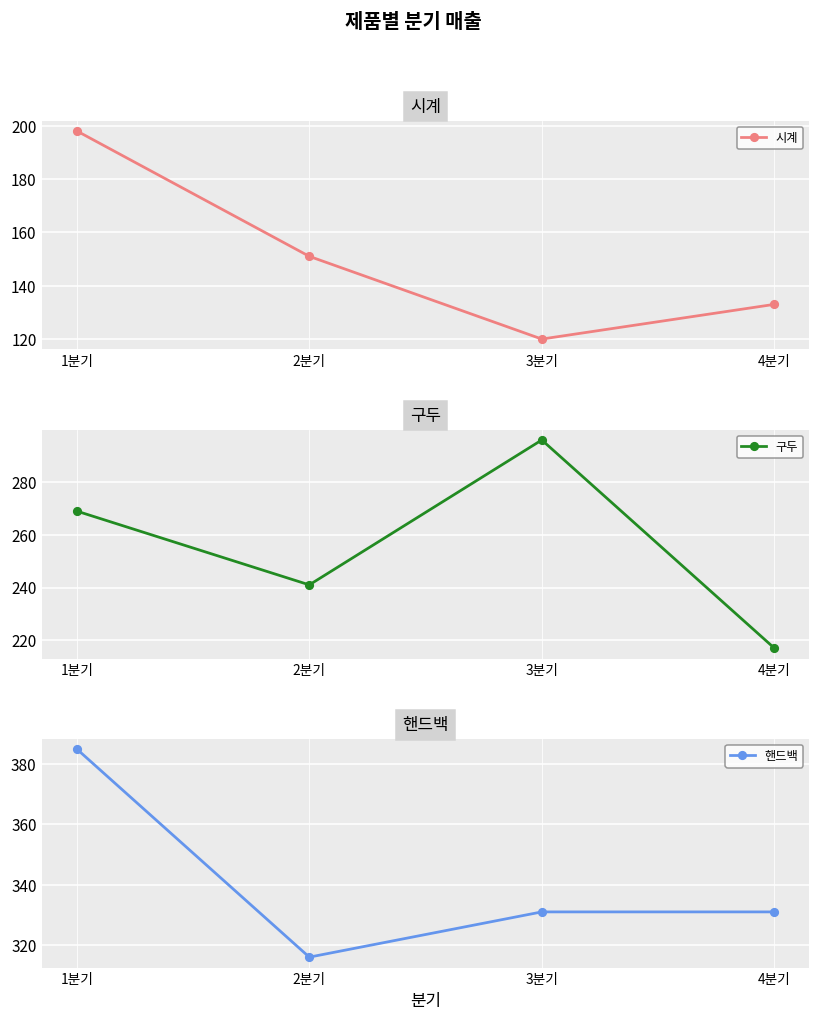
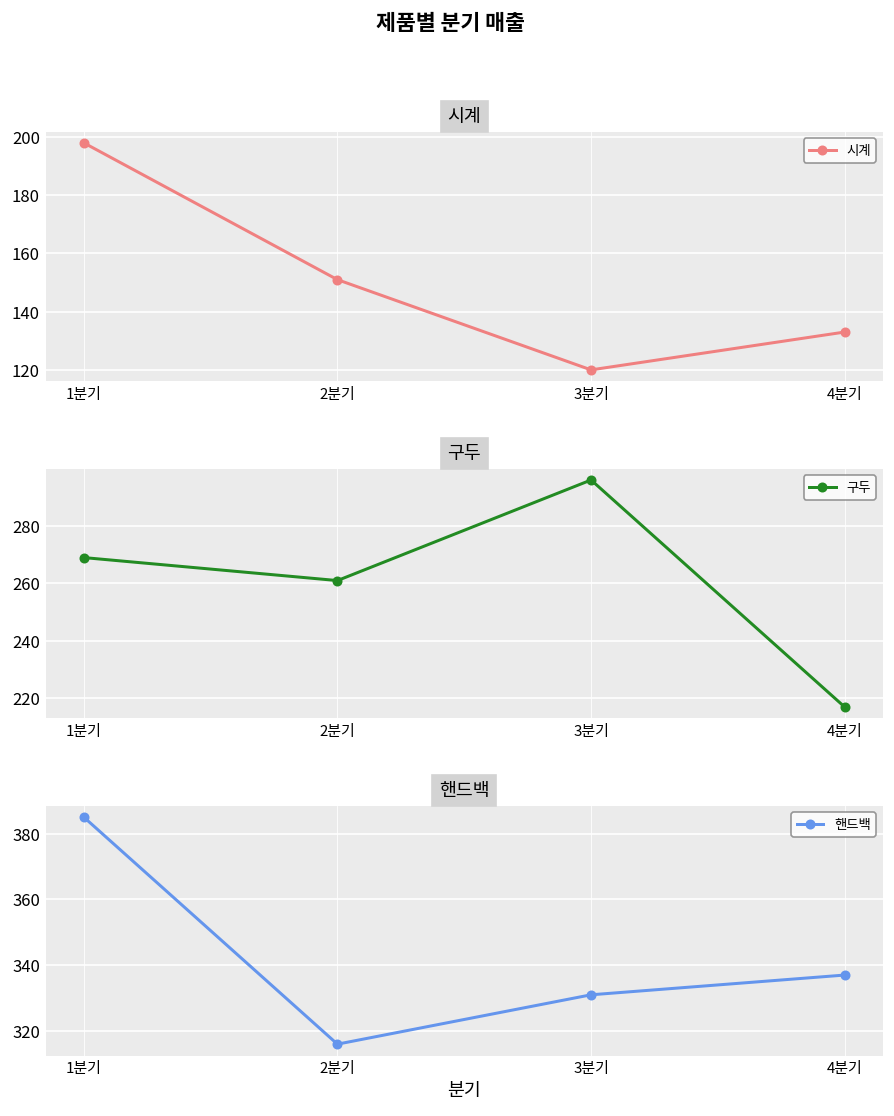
  {
    "시계": {
      "1분기": 198,
      "2분기": 151,
      "3분기": 120,
      "4분기": 133
    },
    "구두": {
      "1분기": 269,
-     "2분기": 241,
+     "2분기": 261,
      "3분기": 296,
      "4분기": 217
    },
    "핸드백": {
      "1분기": 385,
      "2분기": 316,
      "3분기": 331,
-     "4분기": 331
+     "4분기": 337
    }
  }
